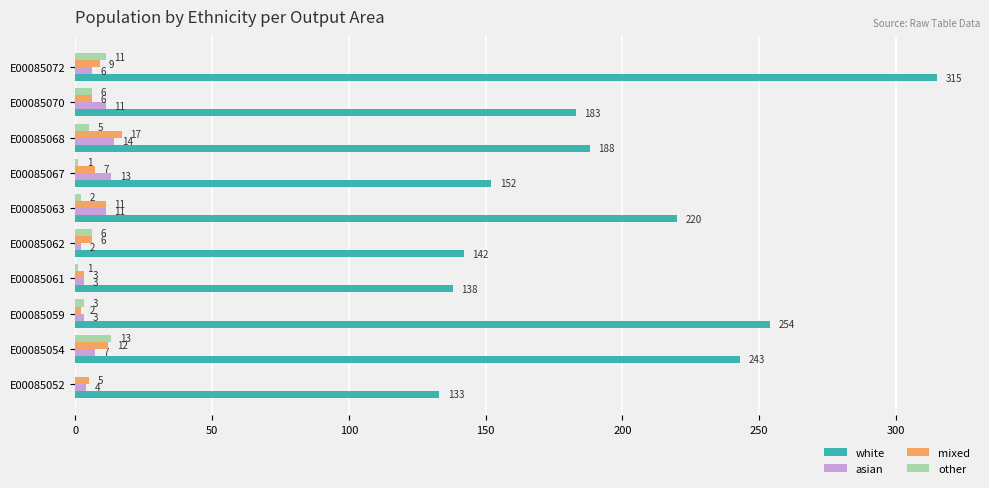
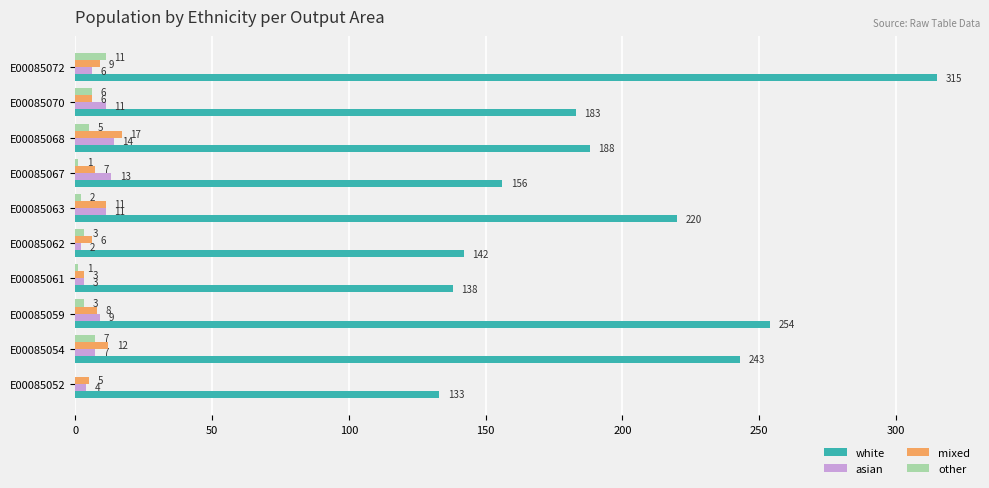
  {
    "white": {
      "E00085072": 315,
      "E00085070": 183,
      "E00085068": 188,
-     "E00085067": 152,
+     "E00085067": 156,
      "E00085063": 220,
      "E00085062": 142,
      "E00085061": 138,
      "E00085059": 254,
      "E00085054": 243,
      "E00085052": 133
    },
    "asian": {
      "E00085072": 6,
      "E00085070": 11,
      "E00085068": 14,
      "E00085067": 13,
      "E00085062": 2,
-     "E00085059": 3,
+     "E00085059": 9,
      "E00085054": 7,
      "E00085052": 4
    },
    "mixed": {
      "E00085072": 9,
      "E00085068": 17,
      "E00085067": 7,
      "E00085062": 6,
-     "E00085059": 2,
+     "E00085059": 8,
      "E00085054": 12,
      "E00085052": 5
    },
    "other": {
      "E00085072": 11,
      "E00085068": 5,
      "E00085067": 1,
      "E00085063": 2,
-     "E00085062": 6,
+     "E00085062": 3,
      "E00085061": 1,
      "E00085059": 3,
-     "E00085054": 13
+     "E00085054": 7
    }
  }
